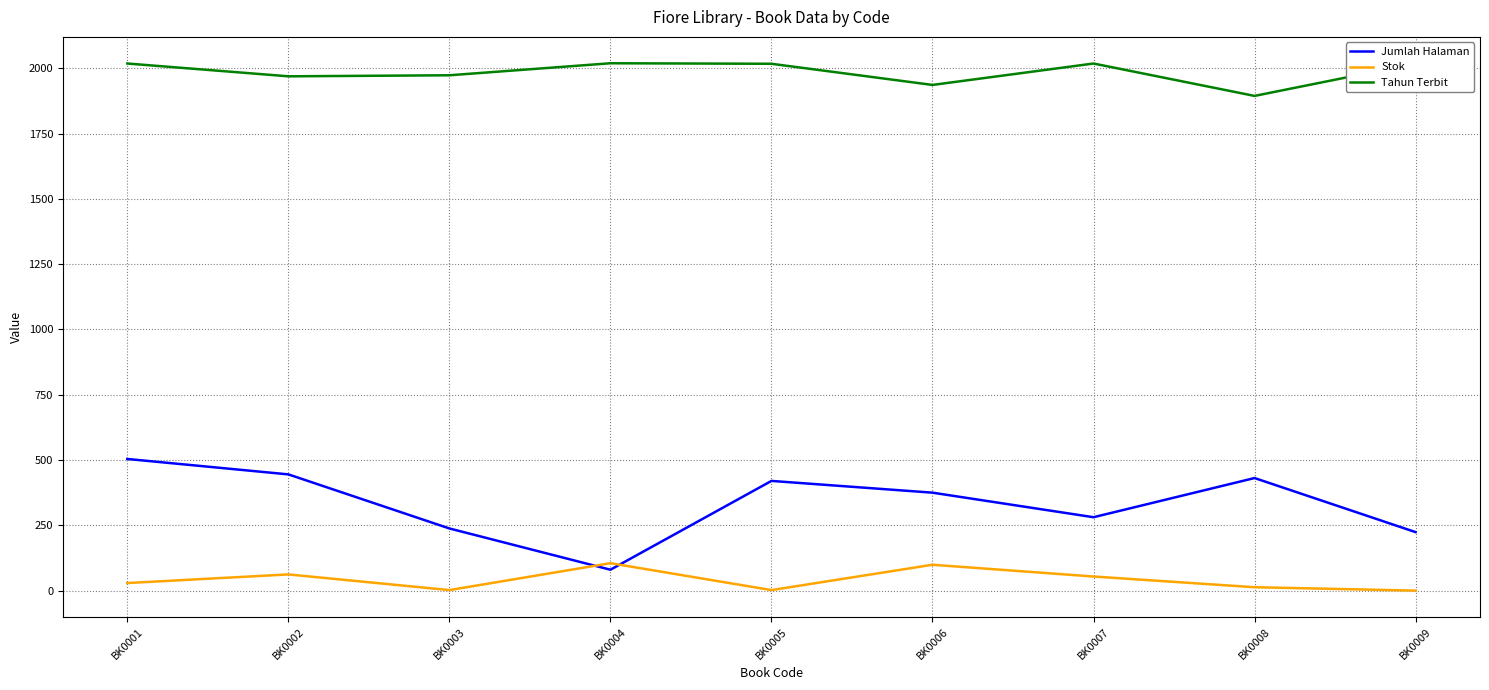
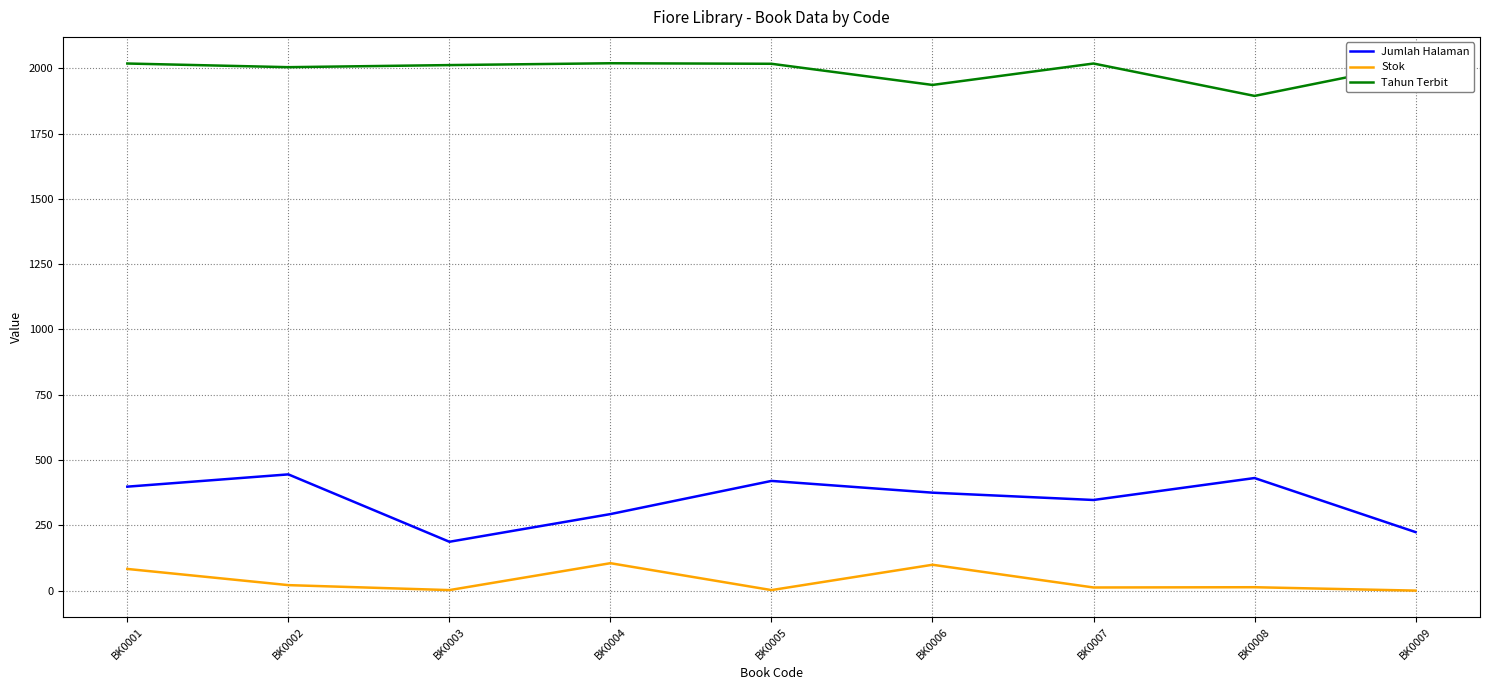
  {
    "Jumlah Halaman": {
-     "BK0001": 500,
+     "BK0001": 400,
      "BK0002": 450,
-     "BK0003": 240,
-     "BK0004": 80,
+     "BK0003": 190,
+     "BK0004": 290,
      "BK0005": 420,
      "BK0006": 380,
-     "BK0007": 280,
+     "BK0007": 350,
      "BK0008": 430,
      "BK0009": 220
    },
    "Stok": {
-     "BK0001": 30,
-     "BK0002": 60,
+     "BK0001": 80,
+     "BK0002": 20,
      "BK0003": 0,
      "BK0004": 110,
      "BK0005": 0,
      "BK0006": 100,
-     "BK0007": 50,
+     "BK0007": 10,
      "BK0008": 10,
      "BK0009": 0
    },
    "Tahun Terbit": {
      "BK0001": 2020,
-     "BK0002": 1970,
-     "BK0003": 1970,
+     "BK0002": 2000,
+     "BK0003": 2010,
      "BK0004": 2020,
      "BK0005": 2020,
      "BK0006": 1940,
      "BK0007": 2020,
      "BK0008": 1890
    }
  }
